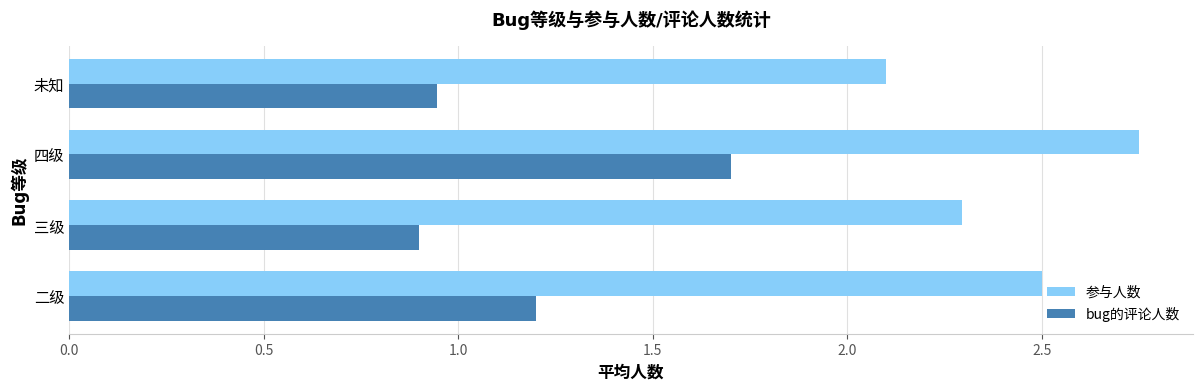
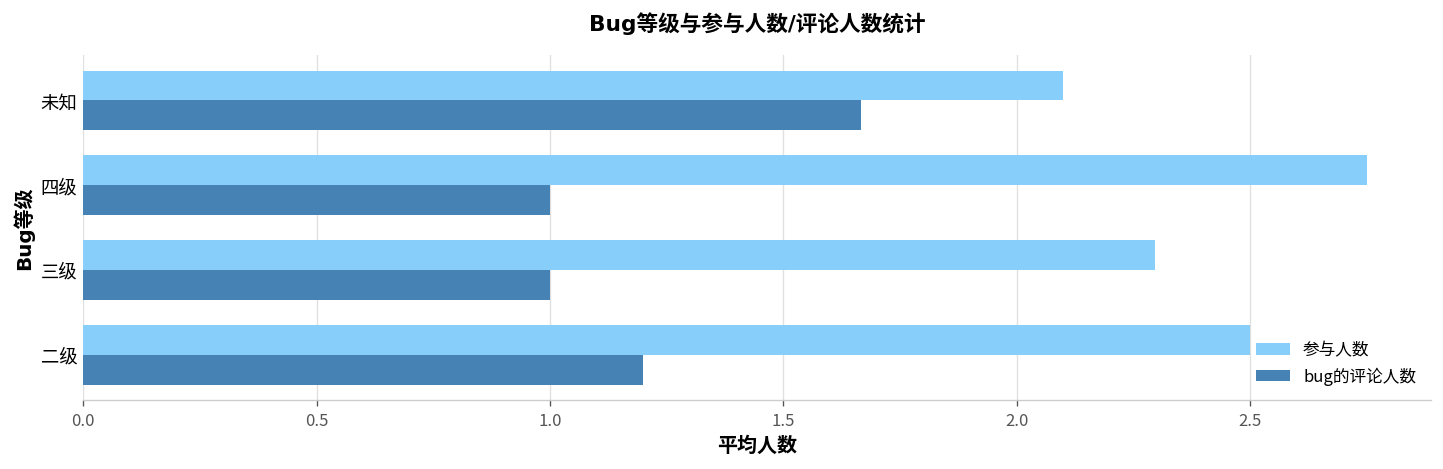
  {
    "参与人数": {
      "未知": 2.10,
      "四级": 2.75,
      "三级": 2.30,
      "二级": 2.50
    },
    "bug的评论人数": {
-     "未知": 0.95,
-     "四级": 1.7,
-     "三级": 0.9,
+     "未知": 1.67,
+     "四级": 1.0,
+     "三级": 1.0,
      "二级": 1.20
    }
  }
